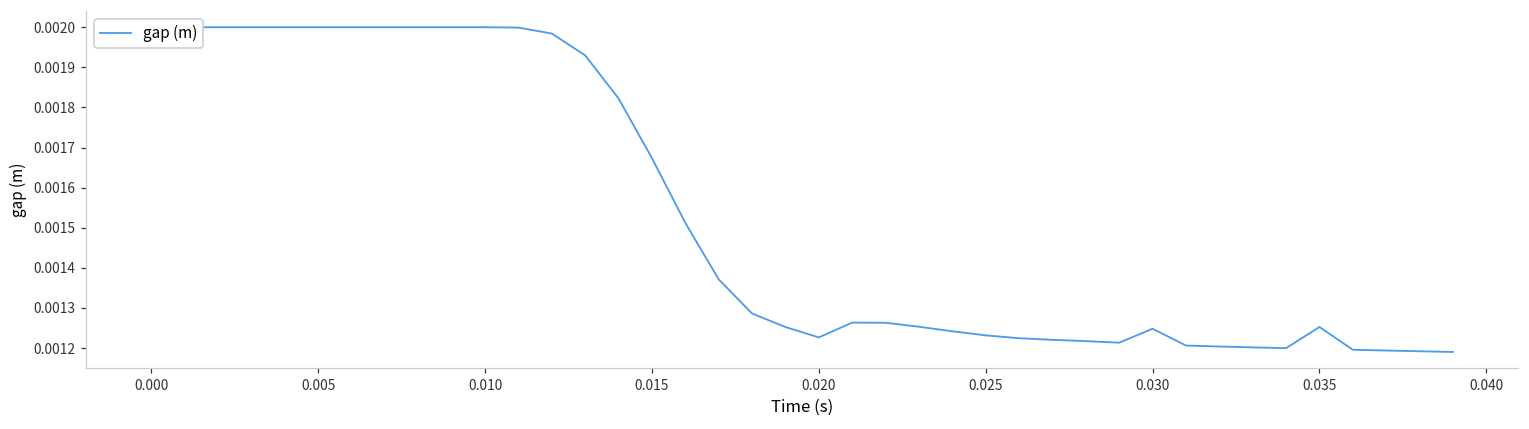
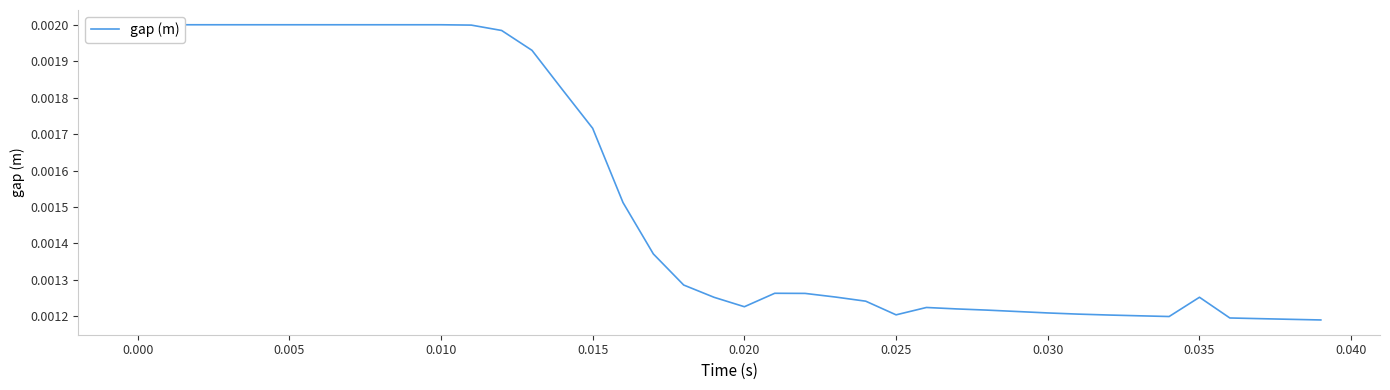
  {
    "0.005": 0.00200,
    "0.010": 0.00200,
-   "0.015": 0.00167,
+   "0.015": 0.00172,
    "0.020": 0.00123,
-   "0.025": 0.00123,
-   "0.030": 0.00125,
+   "0.025": 0.00120,
+   "0.030": 0.00121,
    "0.035": 0.00125
  }
